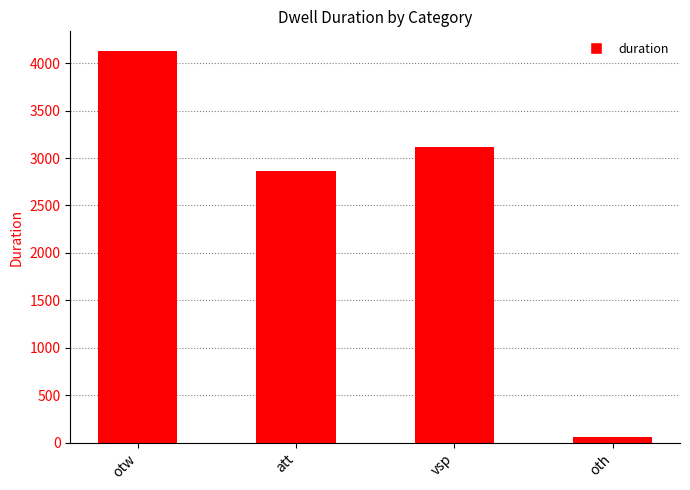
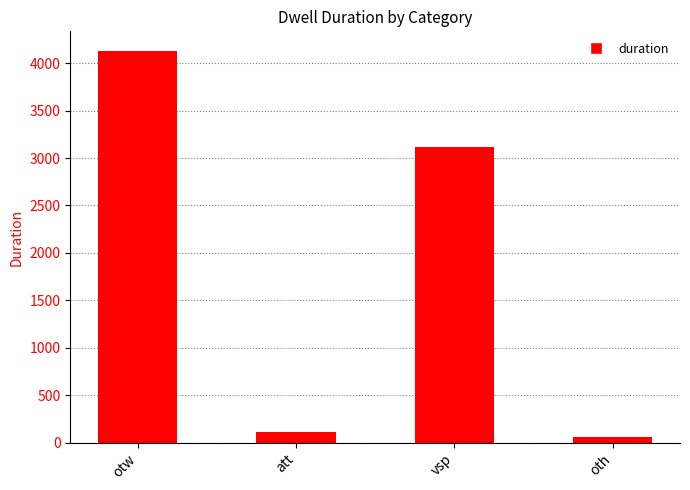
  {
    "otw": 4100,
-   "att": 2900,
+   "att": 100,
    "vsp": 3100,
    "oth": 100
  }
